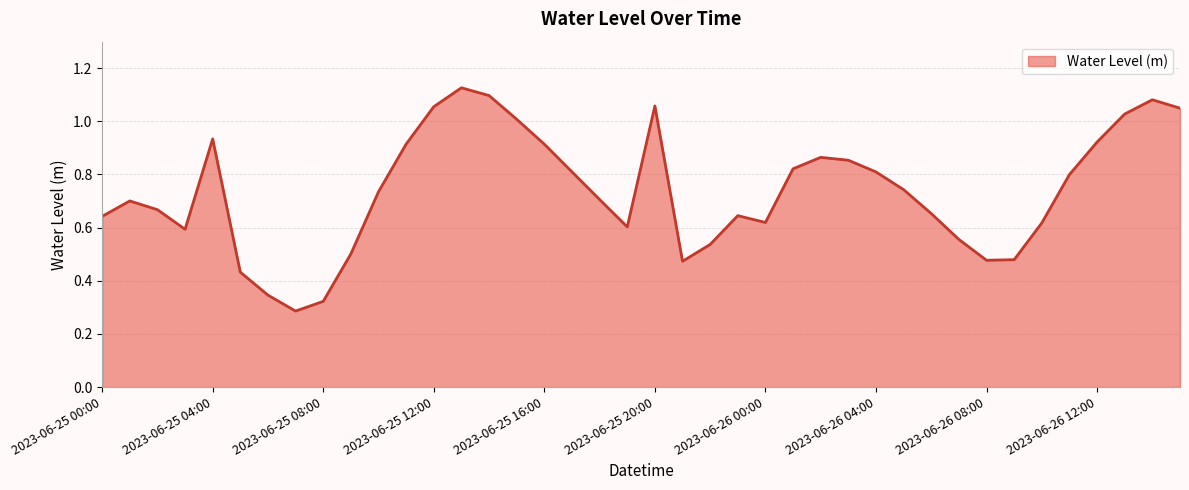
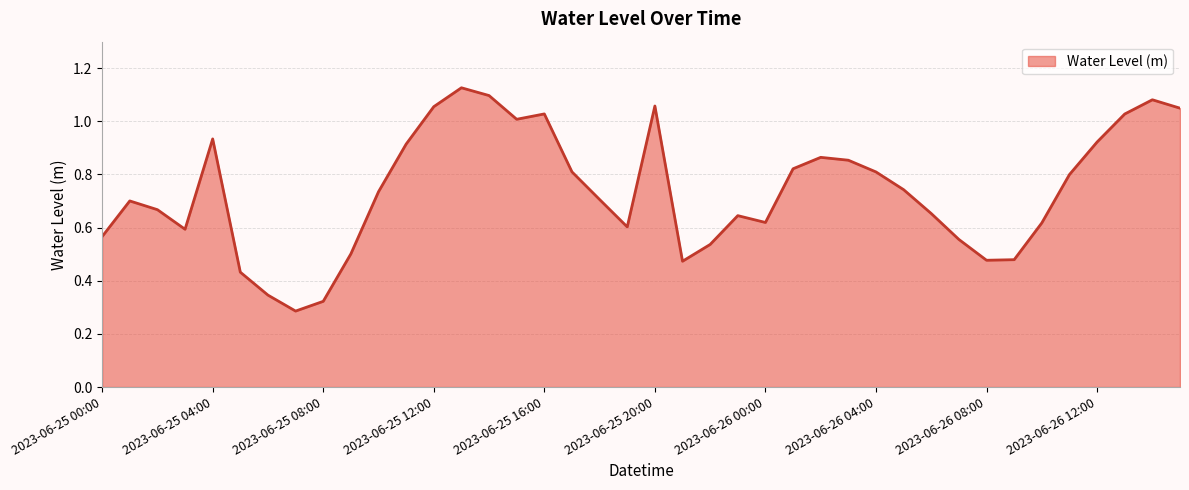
  {
-   "2023-06-25 00:00": 0.64,
+   "2023-06-25 00:00": 0.57,
    "2023-06-25 04:00": 0.93,
    "2023-06-25 08:00": 0.32,
    "2023-06-25 12:00": 1.06,
-   "2023-06-25 16:00": 0.91,
+   "2023-06-25 16:00": 1.03,
    "2023-06-25 20:00": 1.06,
    "2023-06-26 00:00": 0.62,
    "2023-06-26 04:00": 0.81,
    "2023-06-26 08:00": 0.48,
    "2023-06-26 12:00": 0.92
  }
